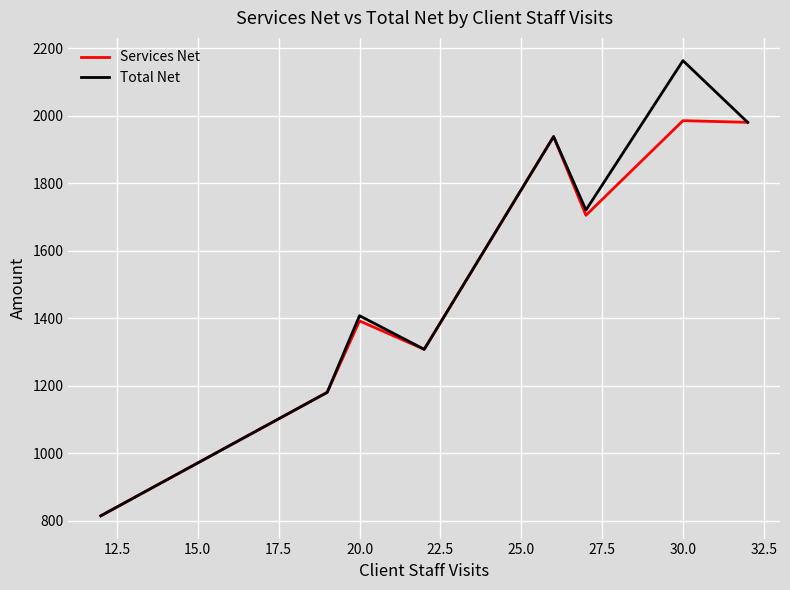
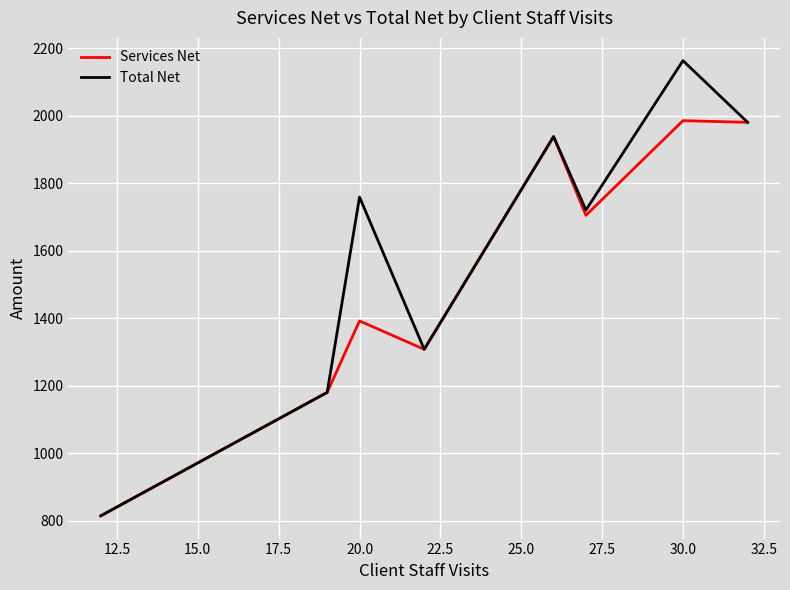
  {
    "Services Net": {
      "20.0": 1390,
      "30.0": 1990
    },
    "Total Net": {
-     "20.0": 1410,
+     "20.0": 1760,
      "30.0": 2160
    }
  }
